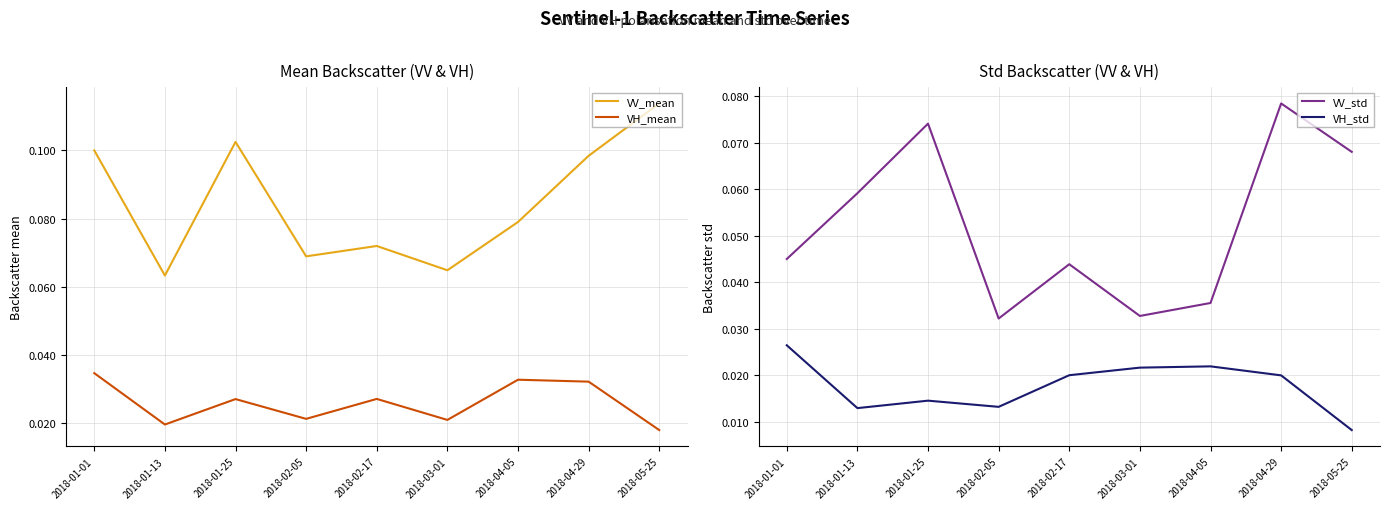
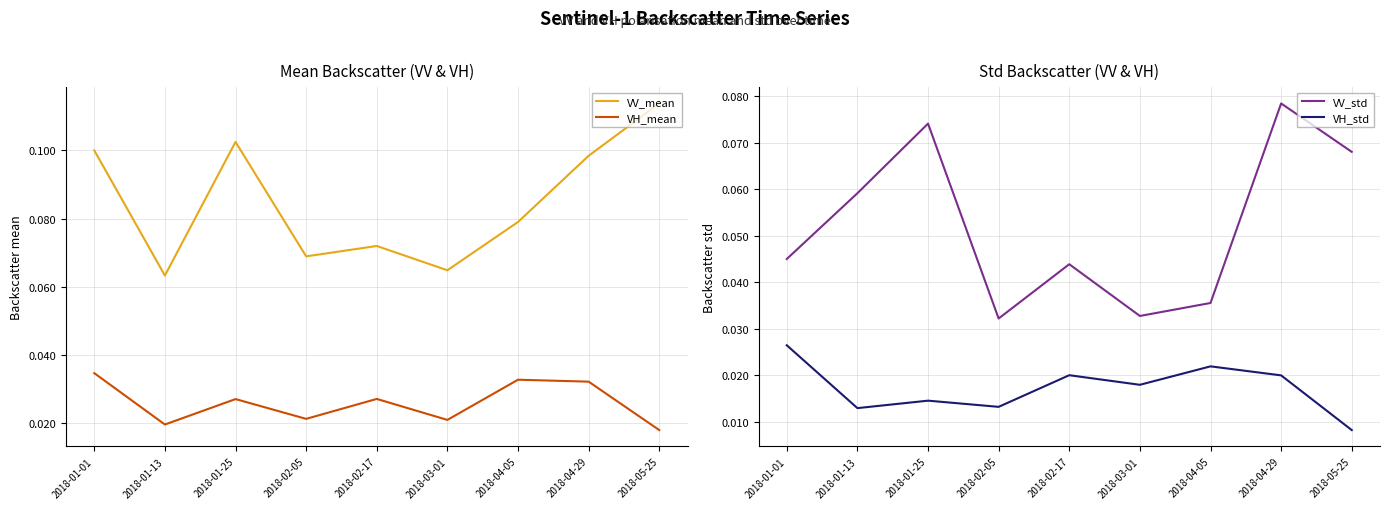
  {
    "Mean Backscatter (VV & VH)": {
      "VV_mean": {
        "2018-01-01": 0.100,
        "2018-01-13": 0.063,
        "2018-01-25": 0.102,
        "2018-02-05": 0.069,
        "2018-02-17": 0.072,
        "2018-03-01": 0.065,
        "2018-04-05": 0.079,
        "2018-04-29": 0.098
      },
      "VH_mean": {
        "2018-01-01": 0.035,
        "2018-01-13": 0.020,
        "2018-01-25": 0.027,
        "2018-02-05": 0.021,
        "2018-02-17": 0.027,
        "2018-03-01": 0.021,
        "2018-04-05": 0.033,
        "2018-04-29": 0.032,
        "2018-05-25": 0.018
      }
    },
    "Std Backscatter (VV & VH)": {
      "VV_std": {
        "2018-01-01": 0.045,
        "2018-01-13": 0.059,
        "2018-01-25": 0.074,
        "2018-02-05": 0.032,
        "2018-02-17": 0.044,
        "2018-03-01": 0.033,
        "2018-04-05": 0.036,
        "2018-04-29": 0.078,
        "2018-05-25": 0.068
      },
      "VH_std": {
        "2018-01-01": 0.026,
        "2018-01-13": 0.013,
        "2018-01-25": 0.015,
        "2018-02-05": 0.013,
        "2018-02-17": 0.020,
-       "2018-03-01": 0.022,
+       "2018-03-01": 0.018,
        "2018-04-05": 0.022,
        "2018-04-29": 0.020,
        "2018-05-25": 0.008
      }
    }
  }
